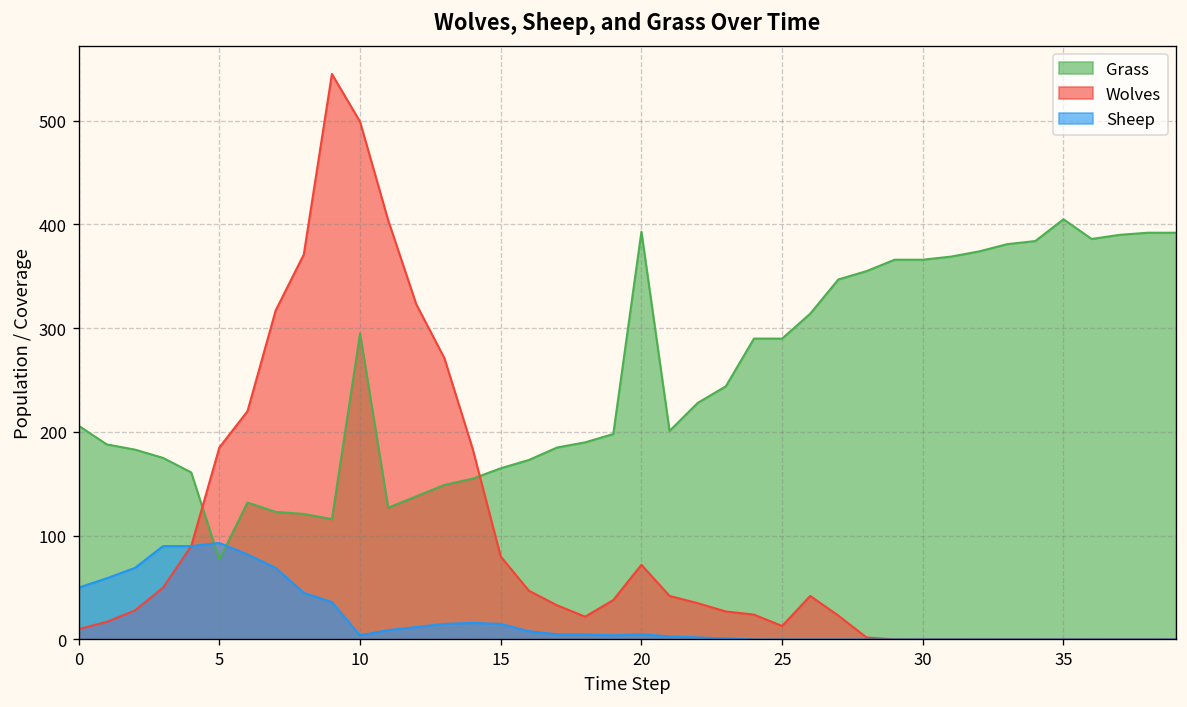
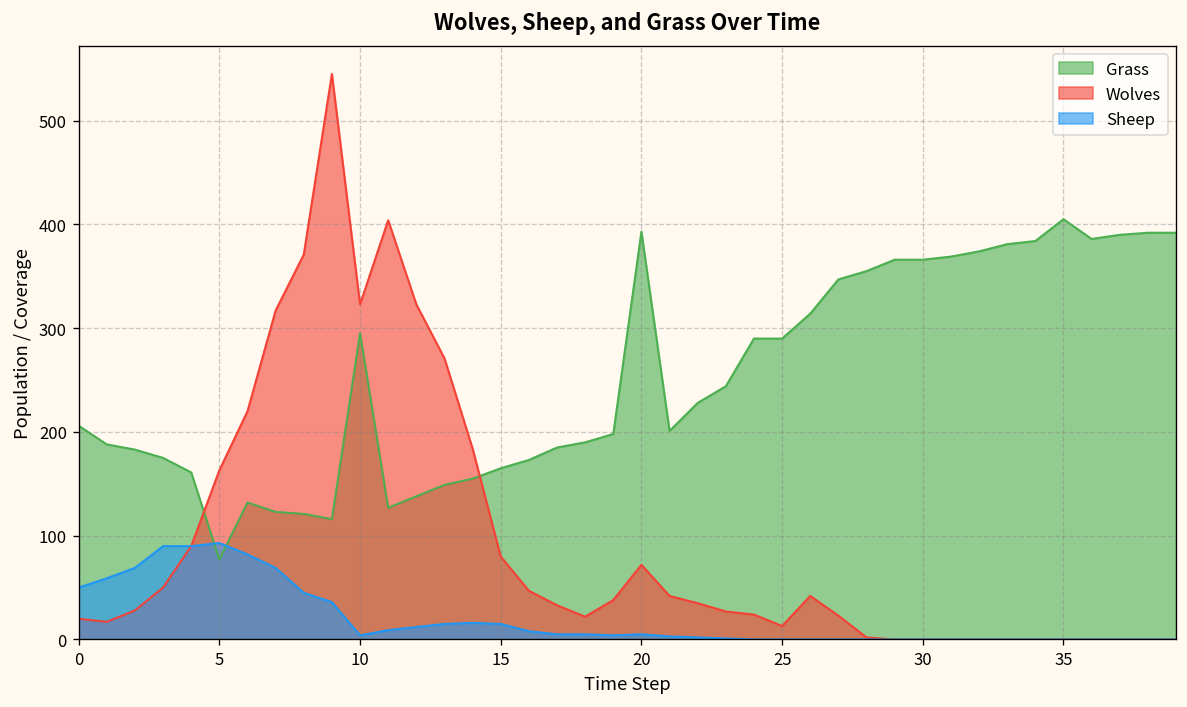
  {
    "Grass": {
      "0": 210,
      "5": 80,
      "10": 300,
      "15": 170,
      "20": 390,
      "25": 290,
      "30": 370,
      "35": 410
    },
    "Wolves": {
-     "0": 10,
-     "5": 190,
-     "10": 500,
+     "0": 20,
+     "5": 160,
+     "10": 320,
      "15": 80,
      "20": 70,
      "25": 10
    },
    "Sheep": {
      "0": 50,
      "5": 90,
      "10": 0,
      "15": 20,
      "20": 10,
      "25": 0
    }
  }
